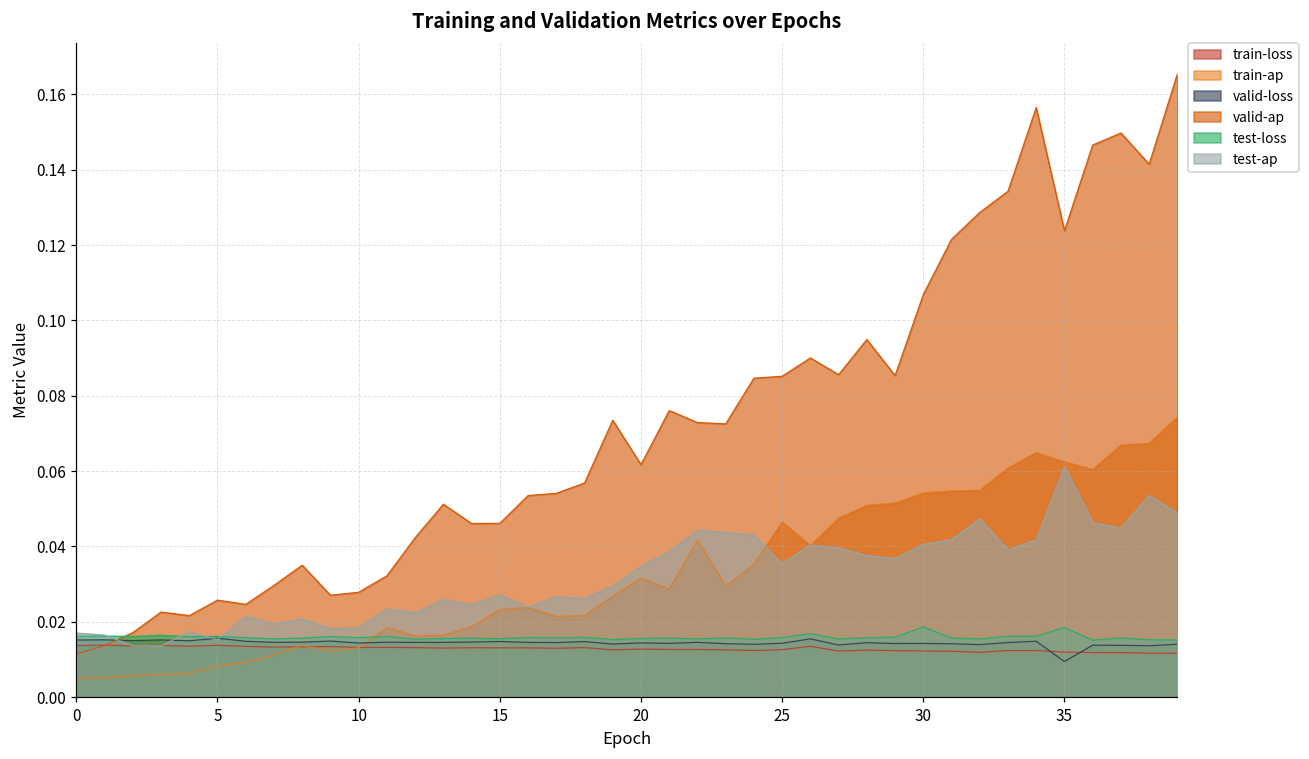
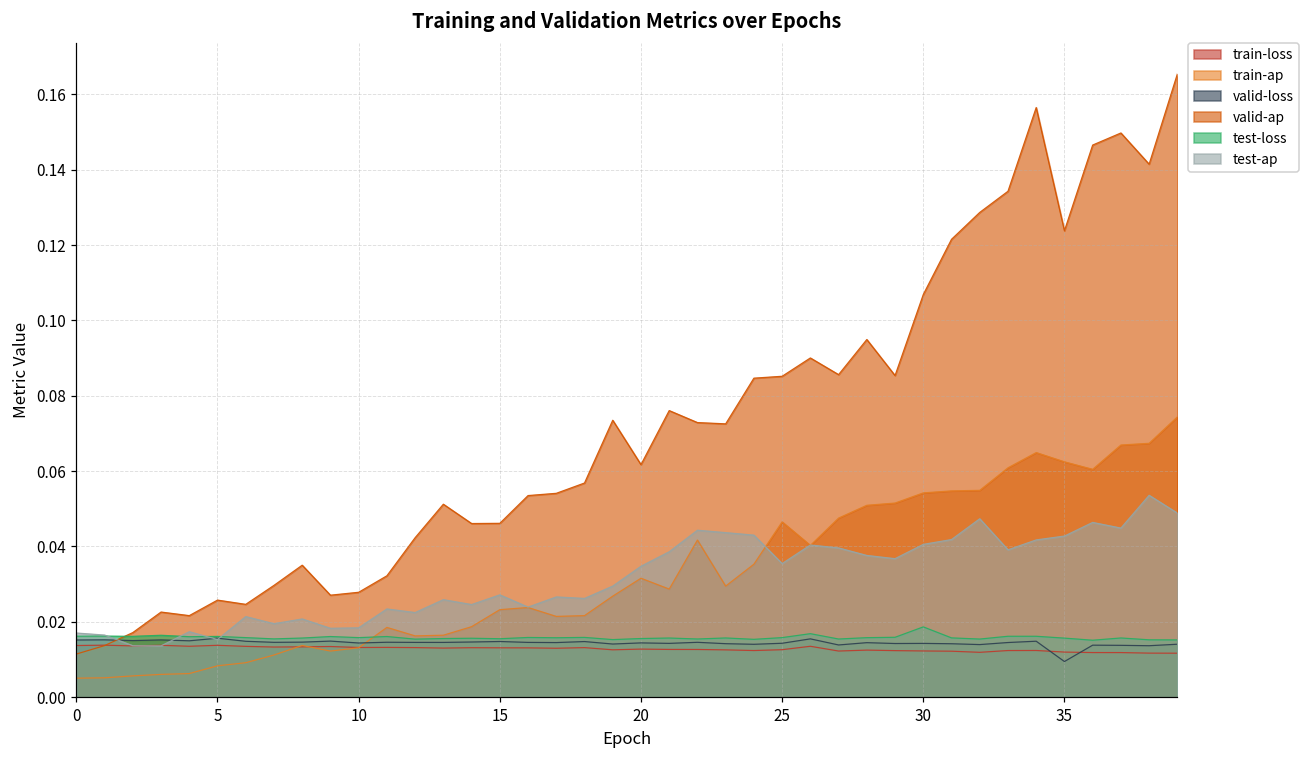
  {
    "valid-loss": {
      "0": 0.015,
      "10": 0.014,
      "20": 0.014,
      "25": 0.014,
      "30": 0.014,
      "35": 0.009
    },
    "test-loss": {
      "0": 0.016,
      "10": 0.016,
      "20": 0.016,
      "25": 0.016,
      "30": 0.019,
-     "35": 0.018
+     "35": 0.016
    },
    "test-ap": {
      "0": 0.017,
      "10": 0.018,
      "15": 0.027,
      "20": 0.035,
      "25": 0.035,
      "30": 0.041,
-     "35": 0.061
+     "35": 0.043
    }
  }
